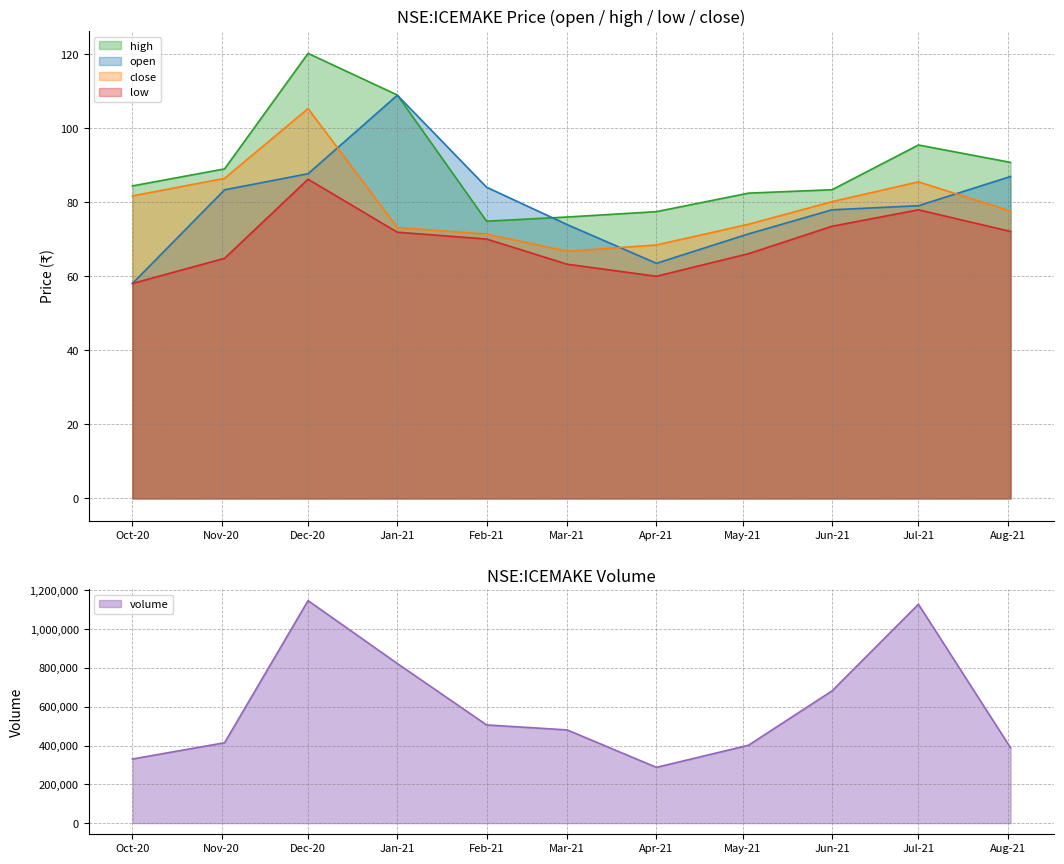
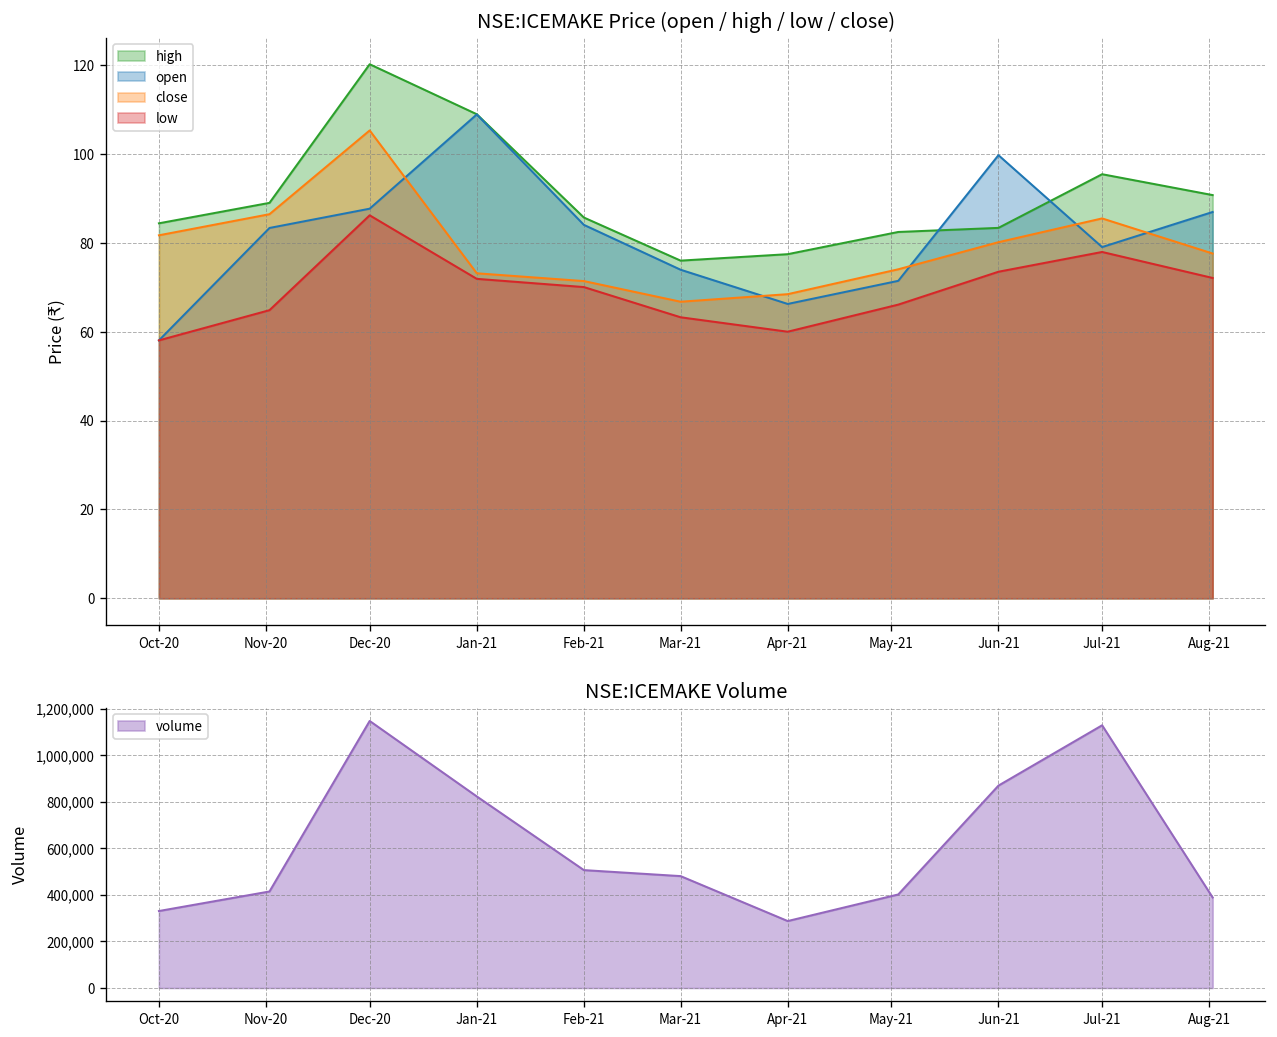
  {
    "NSE:ICEMAKE Price (open / high / low / close)": {
      "high": {
        "Oct-20": "84",
        "Dec-20": "120",
-       "Feb-21": "75",
+       "Feb-21": "86",
        "Mar-21": "76",
        "Apr-21": "77",
        "Jun-21": "83",
        "Jul-21": "95"
      },
      "open": {
        "Dec-20": "88",
        "Feb-21": "84",
        "Mar-21": "74",
-       "Apr-21": "64",
-       "Jun-21": "78",
+       "Apr-21": "66",
+       "Jun-21": "100",
        "Jul-21": "79"
      }
    },
    "NSE:ICEMAKE Volume": {
      "Oct-20": "330,000",
      "Dec-20": "1,150,000",
      "Jan-21": "820,000",
      "Feb-21": "510,000",
      "Mar-21": "480,000",
      "Apr-21": "290,000",
-     "Jun-21": "680,000",
+     "Jun-21": "870,000",
      "Jul-21": "1,130,000"
    }
  }
